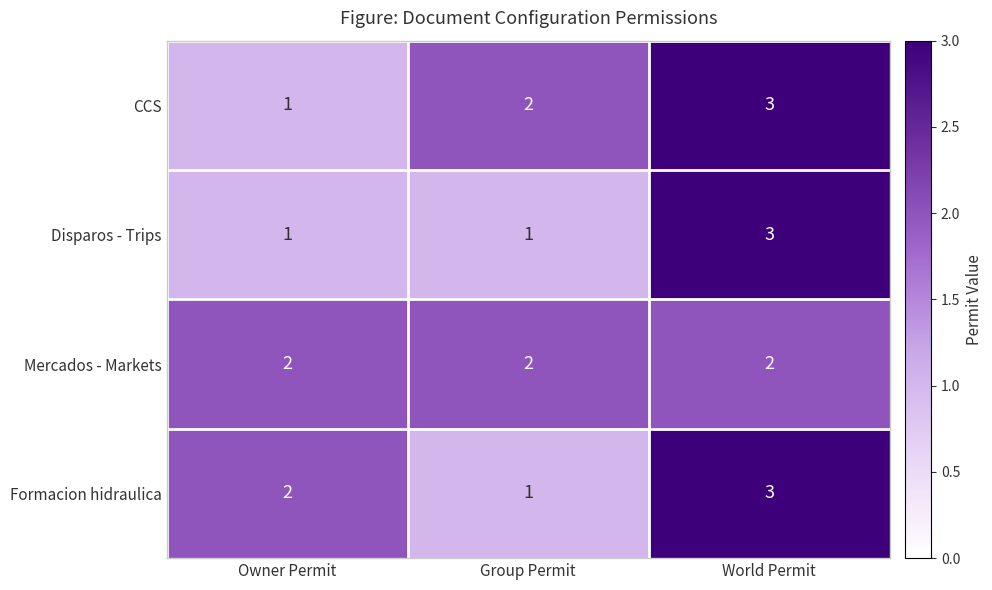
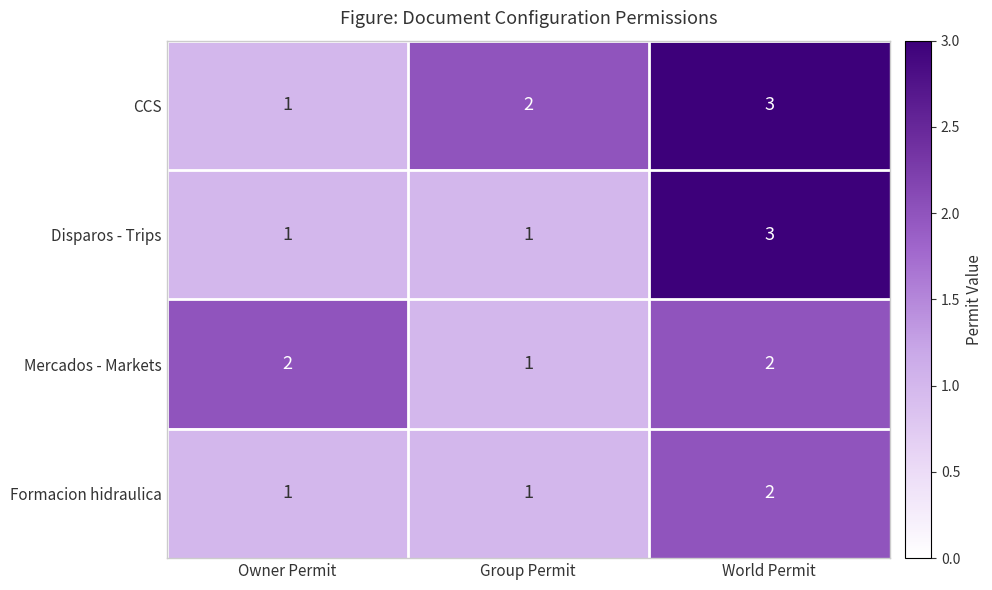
  {
    "CCS": {
      "Owner Permit": 1,
      "Group Permit": 2,
      "World Permit": 3
    },
    "Disparos - Trips": {
      "Owner Permit": 1,
      "Group Permit": 1,
      "World Permit": 3
    },
    "Mercados - Markets": {
      "Owner Permit": 2,
-     "Group Permit": 2,
+     "Group Permit": 1,
      "World Permit": 2
    },
    "Formacion hidraulica": {
-     "Owner Permit": 2,
+     "Owner Permit": 1,
      "Group Permit": 1,
-     "World Permit": 3
+     "World Permit": 2
    }
  }
